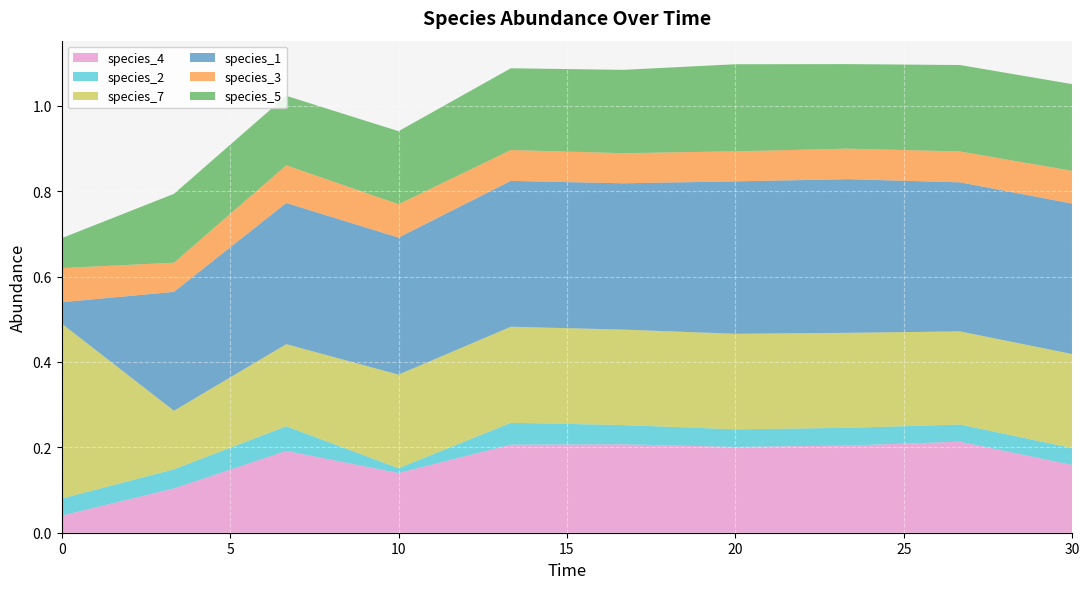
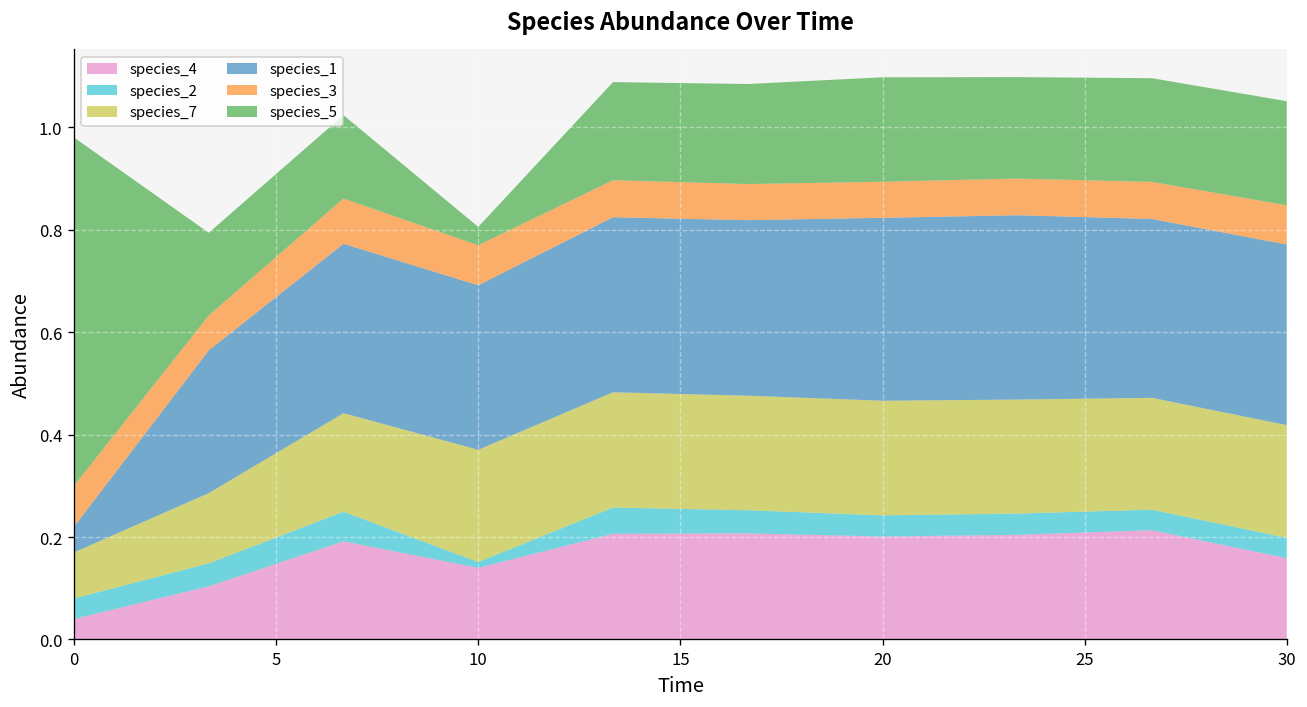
  {
    "species_4": {
      "0": 0.04,
      "10": 0.14,
      "20": 0.20,
      "30": 0.16
    },
    "species_2": {
      "0": 0.04,
      "10": 0.01,
      "20": 0.04,
      "30": 0.04
    },
    "species_7": {
-     "0": 0.41,
+     "0": 0.09,
      "10": 0.22,
      "20": 0.22,
      "30": 0.22
    },
    "species_1": {
      "0": 0.05,
      "10": 0.32,
      "20": 0.36,
      "30": 0.35
    },
    "species_3": {
      "0": 0.08,
      "10": 0.08,
      "20": 0.07,
      "30": 0.08
    },
    "species_5": {
-     "0": 0.07,
-     "10": 0.17,
+     "0": 0.68,
+     "10": 0.04,
      "20": 0.20,
      "30": 0.20
    }
  }
